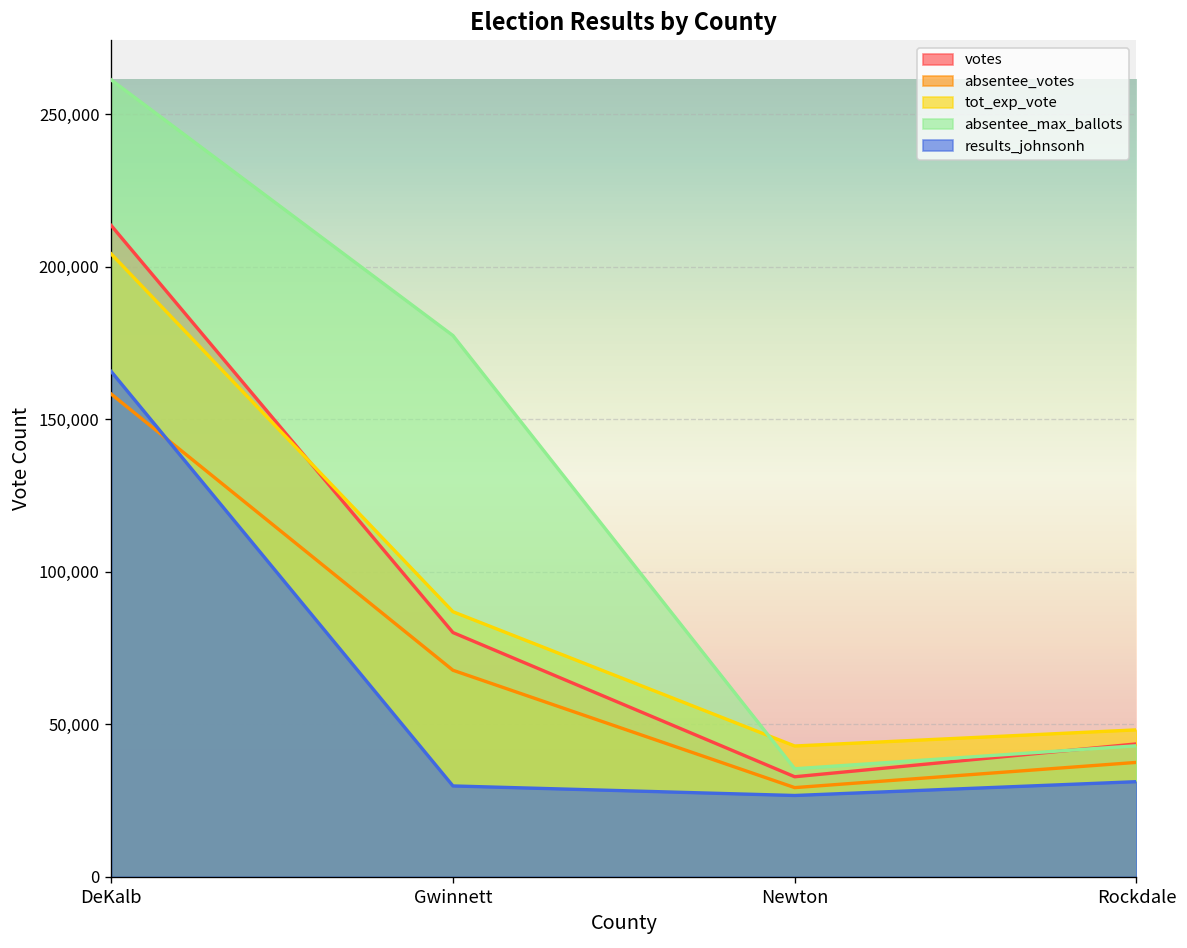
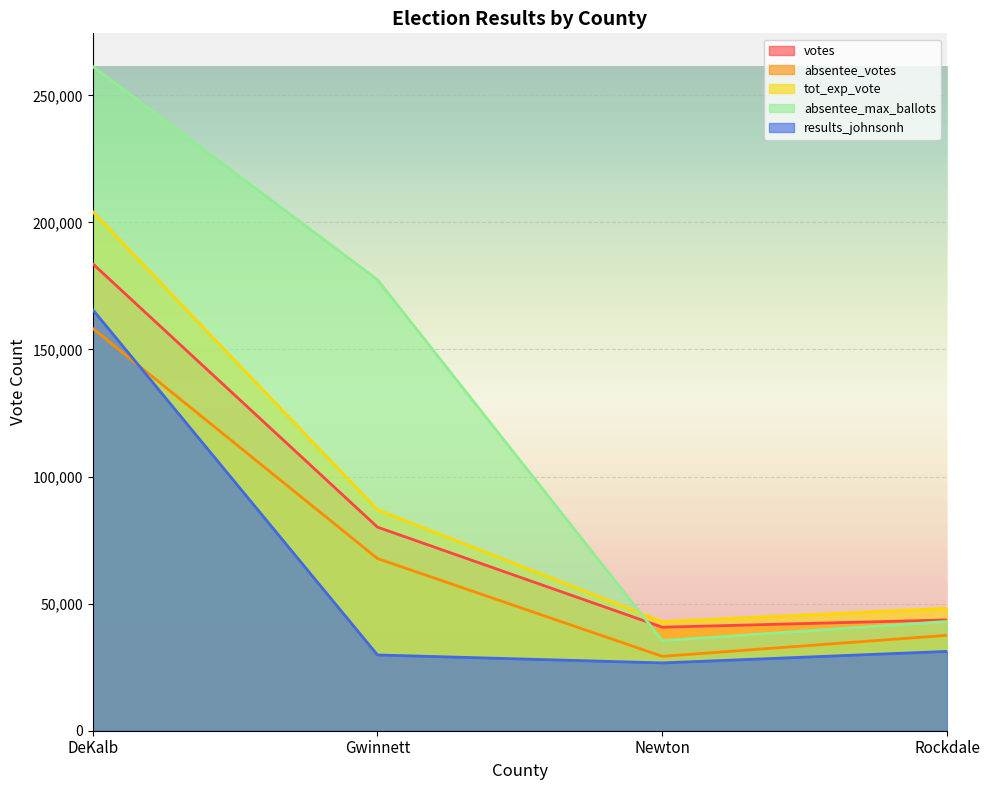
  {
    "votes": {
-     "DeKalb": "214,000",
+     "DeKalb": "184,000",
      "Gwinnett": "80,000",
-     "Newton": "33,000"
+     "Newton": "41,000"
    },
    "absentee_votes": {
      "DeKalb": "158,000",
      "Gwinnett": "68,000",
      "Newton": "29,000",
      "Rockdale": "38,000"
    },
    "tot_exp_vote": {
      "DeKalb": "204,000",
      "Gwinnett": "87,000",
      "Newton": "43,000",
      "Rockdale": "48,000"
    },
    "absentee_max_ballots": {
      "DeKalb": "261,000",
      "Gwinnett": "177,000",
      "Newton": "35,000"
    },
    "results_johnsonh": {
      "DeKalb": "166,000",
      "Gwinnett": "30,000",
      "Newton": "27,000",
      "Rockdale": "31,000"
    }
  }
